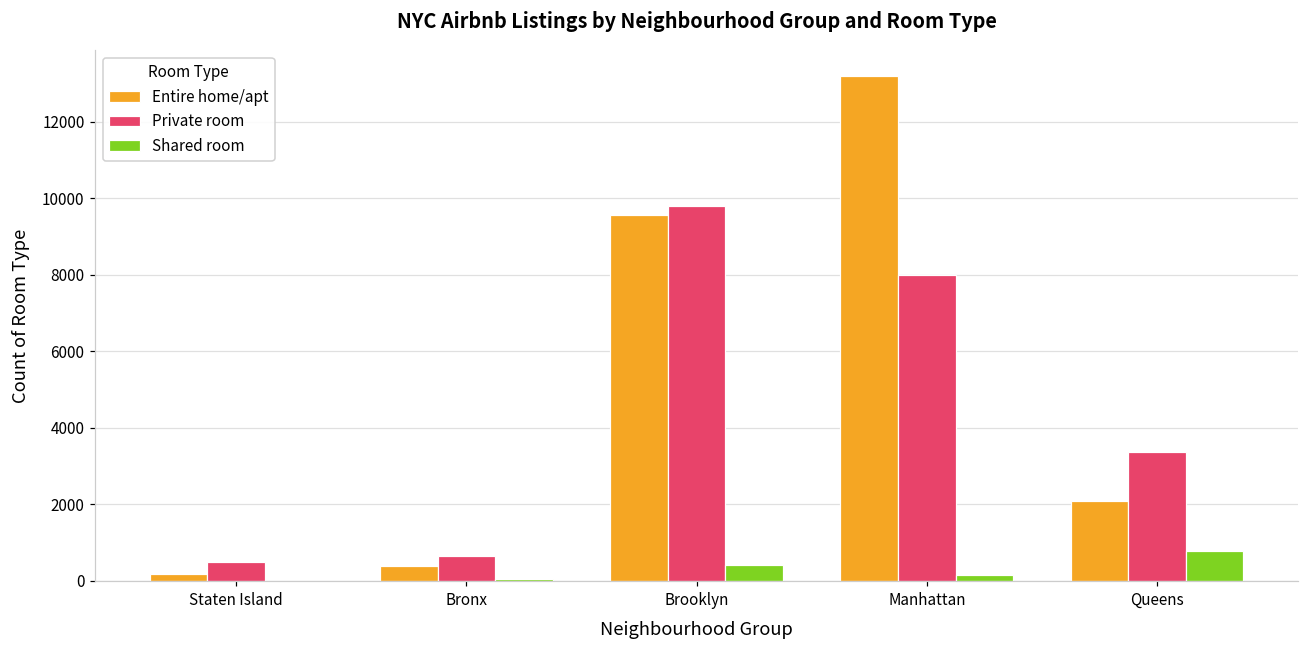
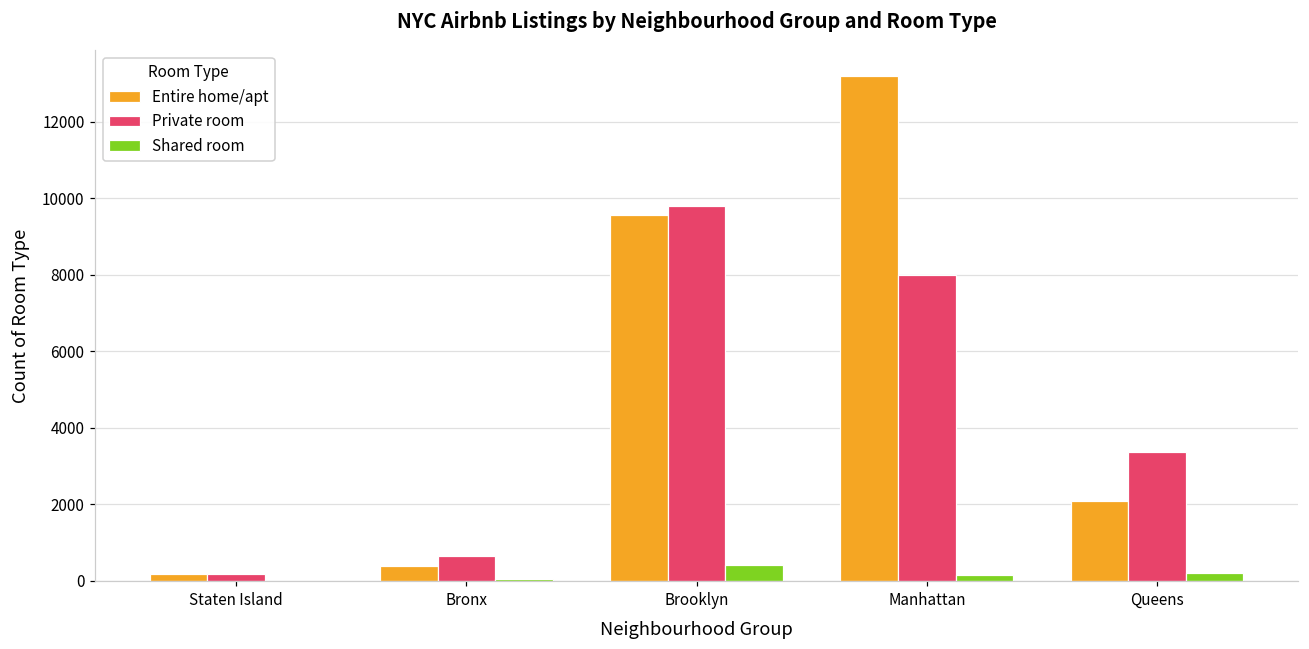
  {
    "Entire home/apt": {
      "Staten Island": 200,
      "Bronx": 400,
      "Brooklyn": 9600,
      "Manhattan": 13200,
      "Queens": 2100
    },
    "Private room": {
-     "Staten Island": 500,
+     "Staten Island": 200,
      "Bronx": 700,
      "Brooklyn": 9800,
      "Manhattan": 8000,
      "Queens": 3400
    },
    "Shared room": {
      "Brooklyn": 400,
      "Manhattan": 200,
-     "Queens": 800
+     "Queens": 200
    }
  }
